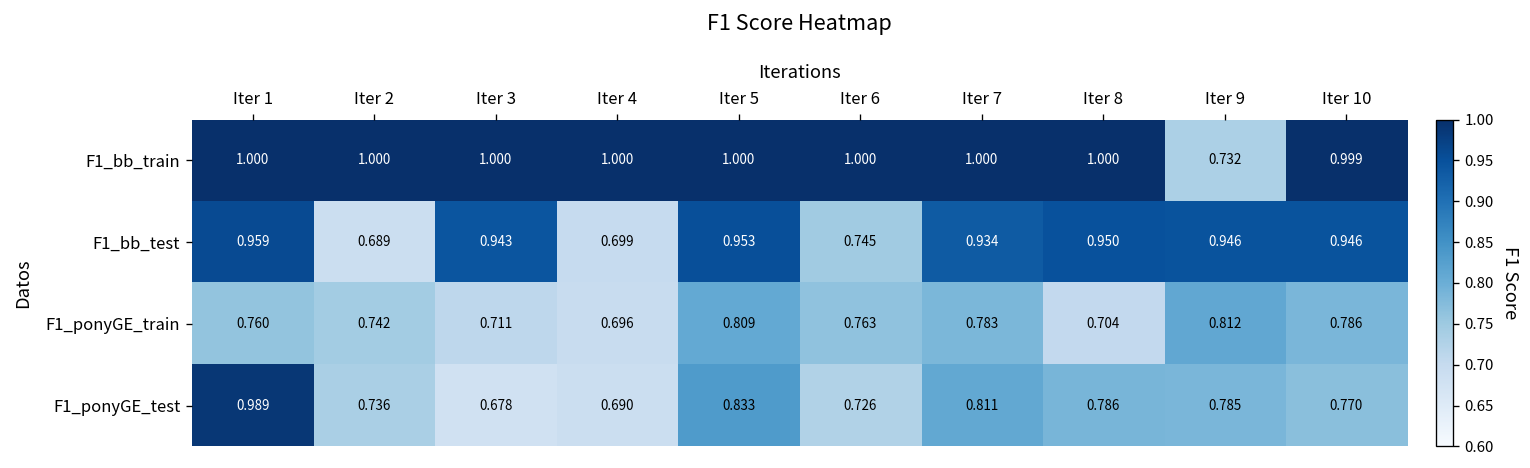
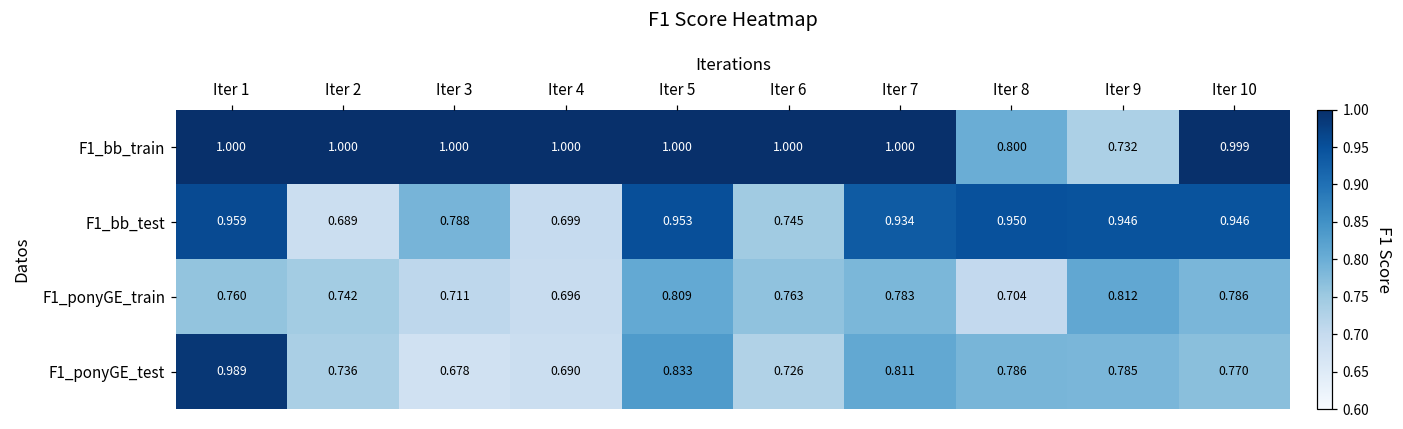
  {
    "F1_bb_train": {
      "Iter 1": 1.000,
      "Iter 2": 1.000,
      "Iter 3": 1.000,
      "Iter 4": 1.000,
      "Iter 5": 1.000,
      "Iter 6": 1.000,
      "Iter 7": 1.000,
-     "Iter 8": 1.000,
+     "Iter 8": 0.800,
      "Iter 9": 0.732,
      "Iter 10": 0.999
    },
    "F1_bb_test": {
      "Iter 1": 0.959,
      "Iter 2": 0.689,
-     "Iter 3": 0.943,
+     "Iter 3": 0.788,
      "Iter 4": 0.699,
      "Iter 5": 0.953,
      "Iter 6": 0.745,
      "Iter 7": 0.934,
      "Iter 8": 0.950,
      "Iter 9": 0.946,
      "Iter 10": 0.946
    },
    "F1_ponyGE_train": {
      "Iter 1": 0.760,
      "Iter 2": 0.742,
      "Iter 3": 0.711,
      "Iter 4": 0.696,
      "Iter 5": 0.809,
      "Iter 6": 0.763,
      "Iter 7": 0.783,
      "Iter 8": 0.704,
      "Iter 9": 0.812,
      "Iter 10": 0.786
    },
    "F1_ponyGE_test": {
      "Iter 1": 0.989,
      "Iter 2": 0.736,
      "Iter 3": 0.678,
      "Iter 4": 0.690,
      "Iter 5": 0.833,
      "Iter 6": 0.726,
      "Iter 7": 0.811,
      "Iter 8": 0.786,
      "Iter 9": 0.785,
      "Iter 10": 0.770
    }
  }
